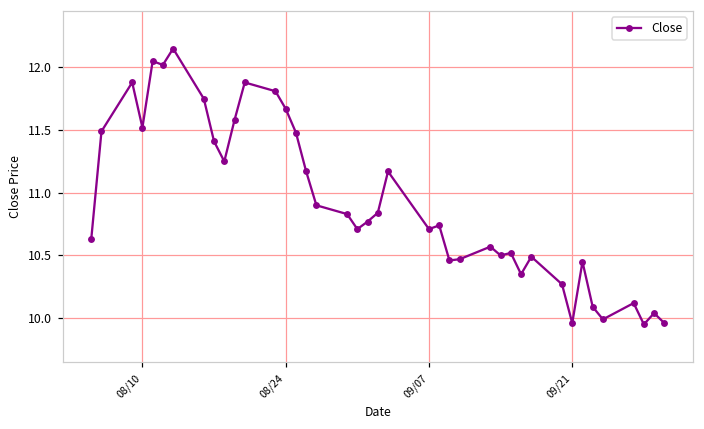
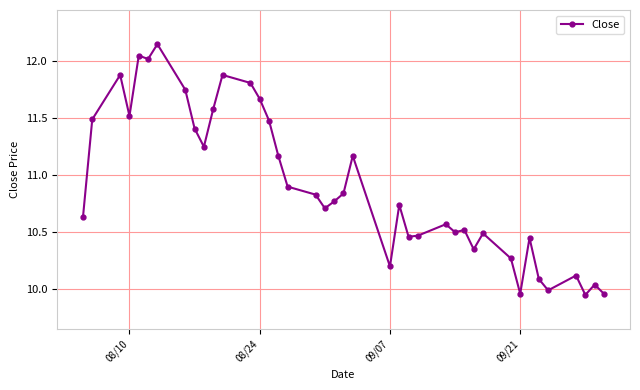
  {
    "08/10": 11.52,
    "08/24": 11.67,
-   "09/07": 10.71,
+   "09/07": 10.20,
    "09/21": 9.96
  }
